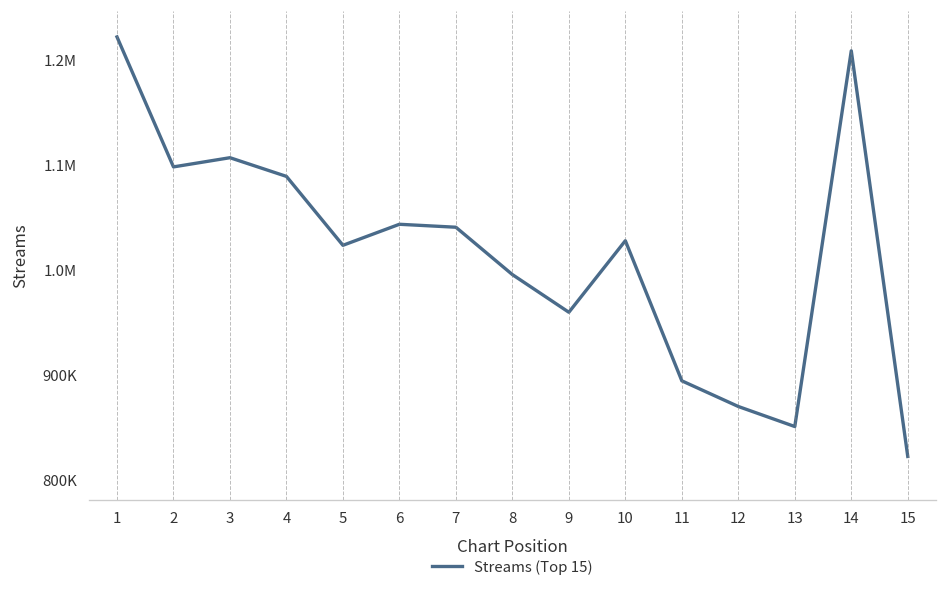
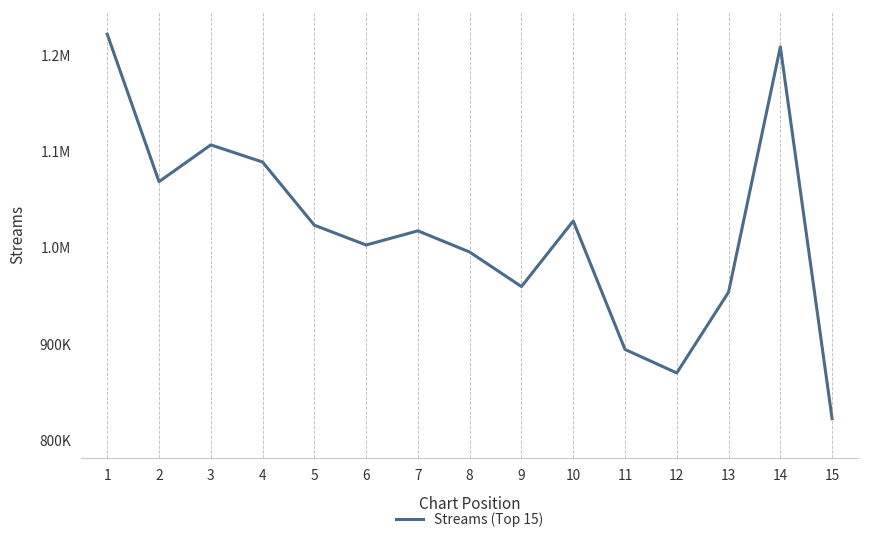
  {
    "1": 1220000,
-   "2": 1100000,
+   "2": 1070000,
    "3": 1110000,
    "4": 1090000,
    "5": 1020000,
-   "6": 1040000,
-   "7": 1040000,
+   "6": 1000000,
+   "7": 1020000,
    "8": 1000000,
    "9": 960000,
    "10": 1030000,
    "11": 890000,
    "12": 870000,
-   "13": 850000,
+   "13": 950000,
    "14": 1210000,
    "15": 820000
  }
